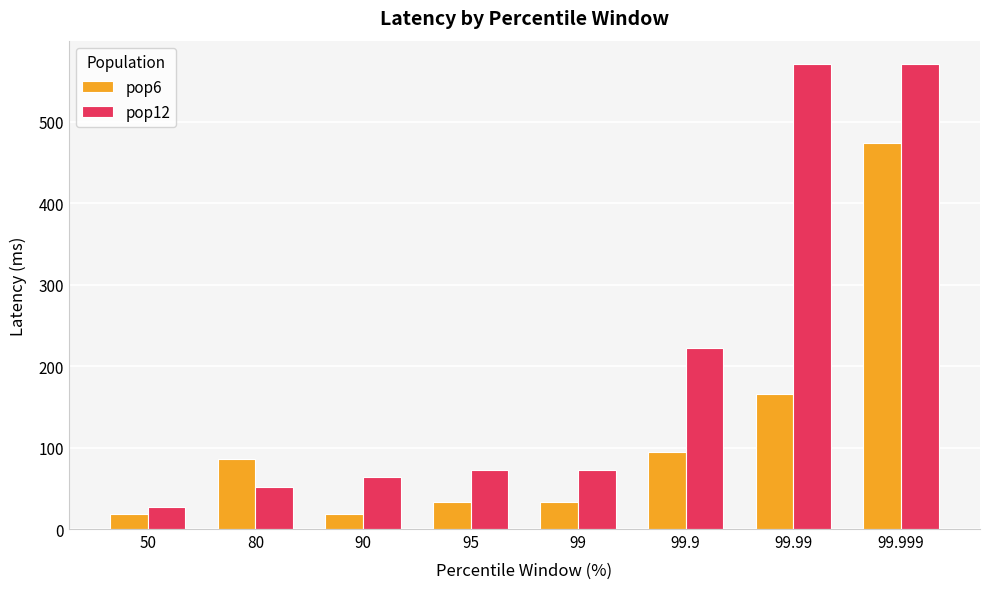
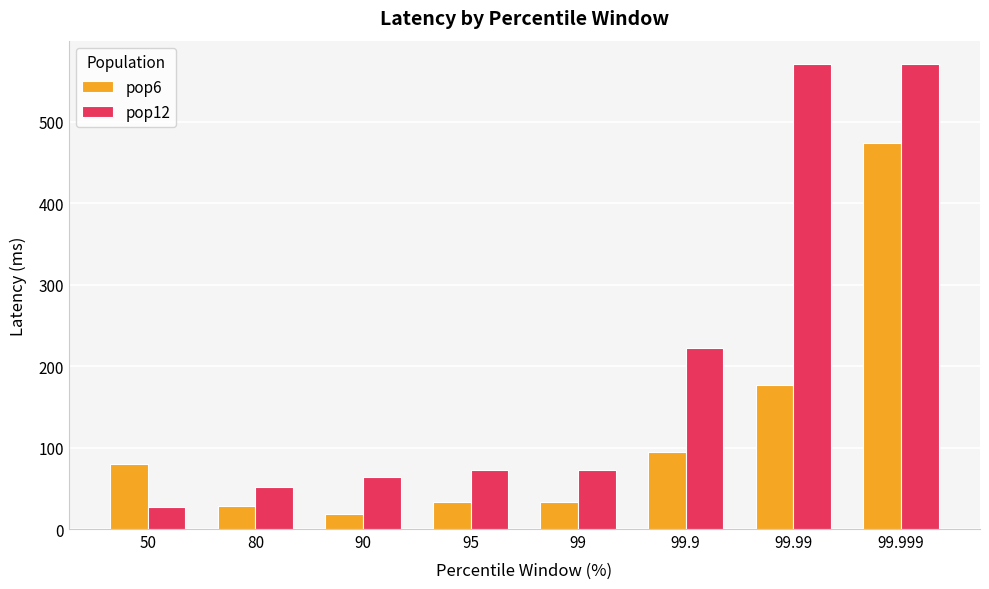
  {
    "pop6": {
-     "50": 20,
-     "80": 90,
+     "50": 80,
+     "80": 30,
      "90": 20,
      "95": 30,
      "99": 30,
      "99.9": 100,
-     "99.99": 170,
+     "99.99": 180,
      "99.999": 470
    },
    "pop12": {
      "50": 30,
      "80": 50,
      "90": 60,
      "95": 70,
      "99": 70,
      "99.9": 220,
      "99.99": 570,
      "99.999": 570
    }
  }
